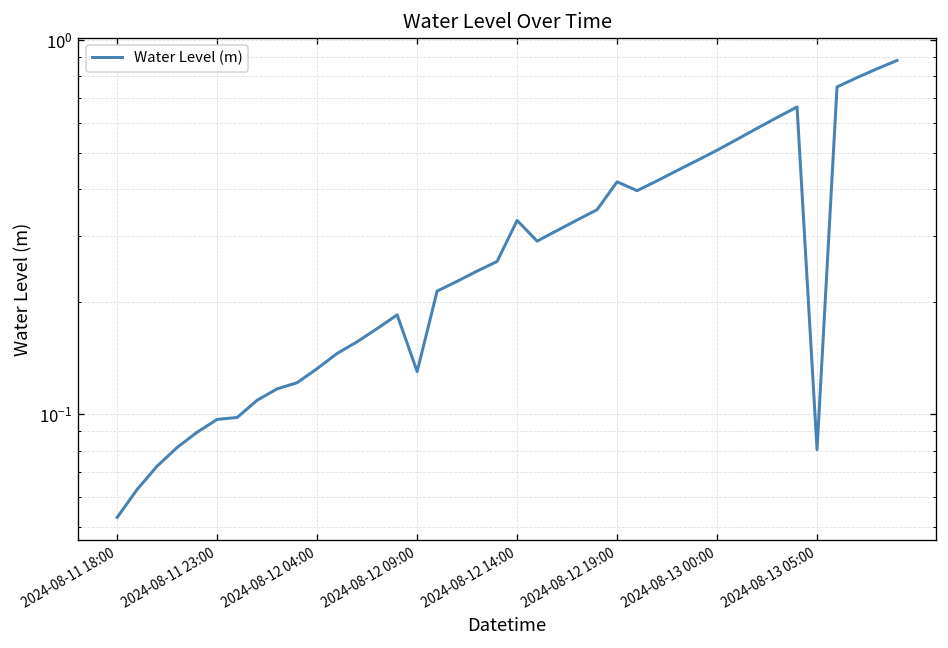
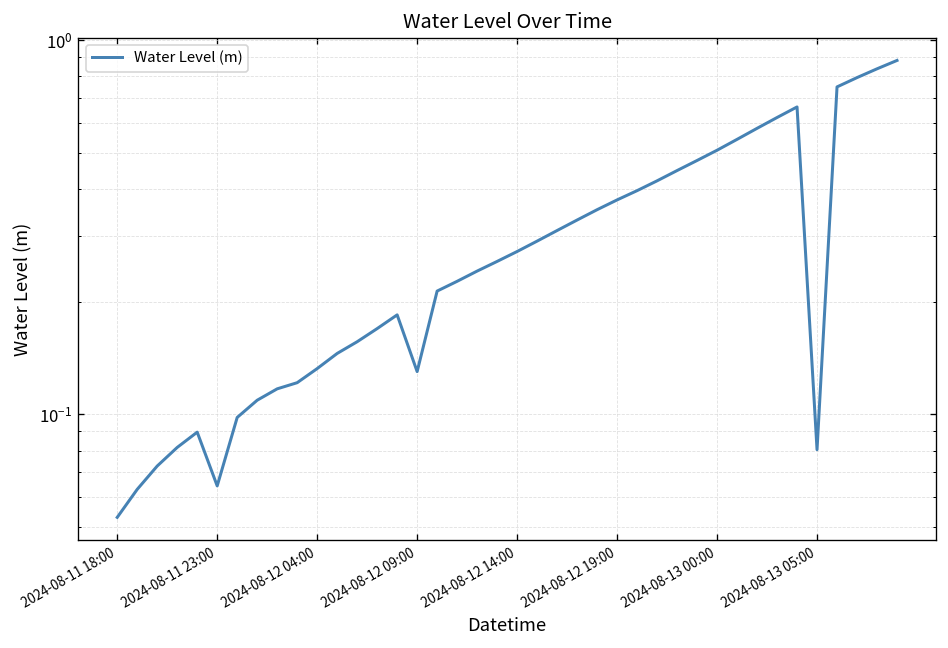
  {
    "2024-08-11 18:00": 0.053,
-   "2024-08-11 23:00": 0.097,
+   "2024-08-11 23:00": 0.064,
    "2024-08-12 04:00": 0.132,
    "2024-08-12 09:00": 0.130,
-   "2024-08-12 14:00": 0.33,
-   "2024-08-12 19:00": 0.42,
+   "2024-08-12 14:00": 0.27,
+   "2024-08-12 19:00": 0.37,
    "2024-08-13 00:00": 0.51,
    "2024-08-13 05:00": 0.080
  }
